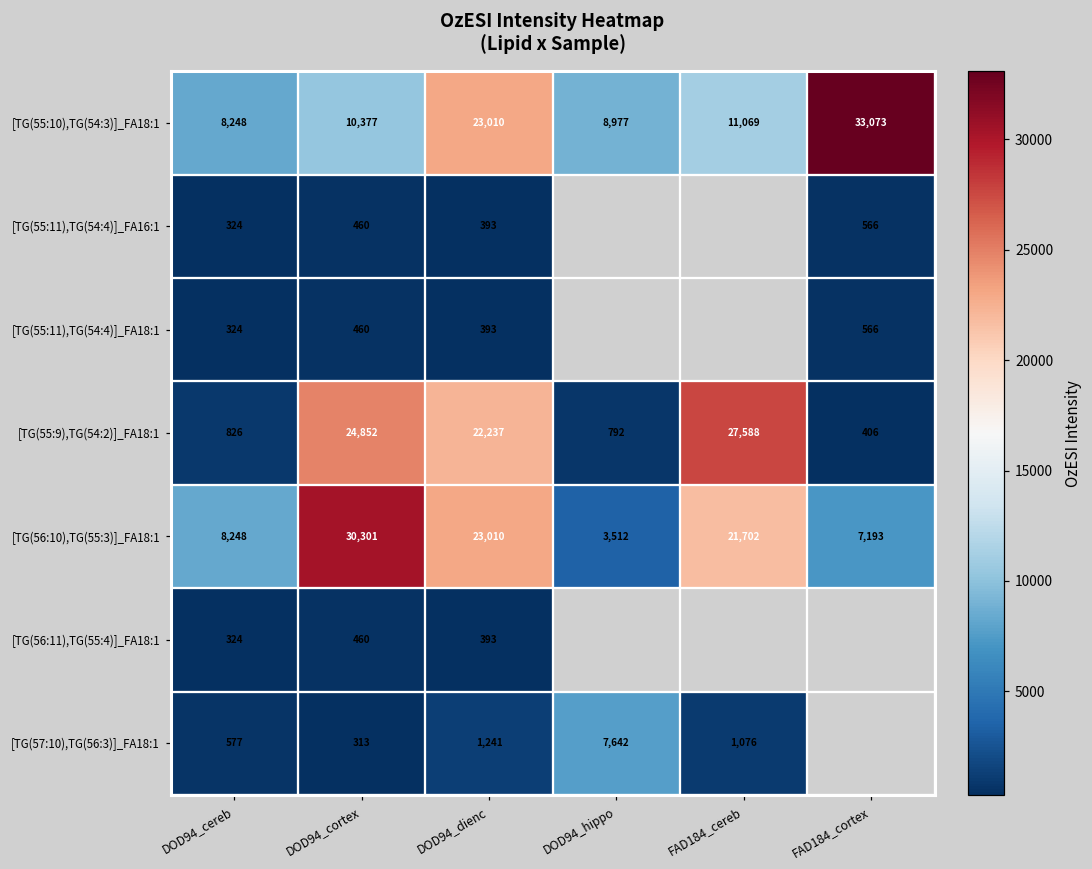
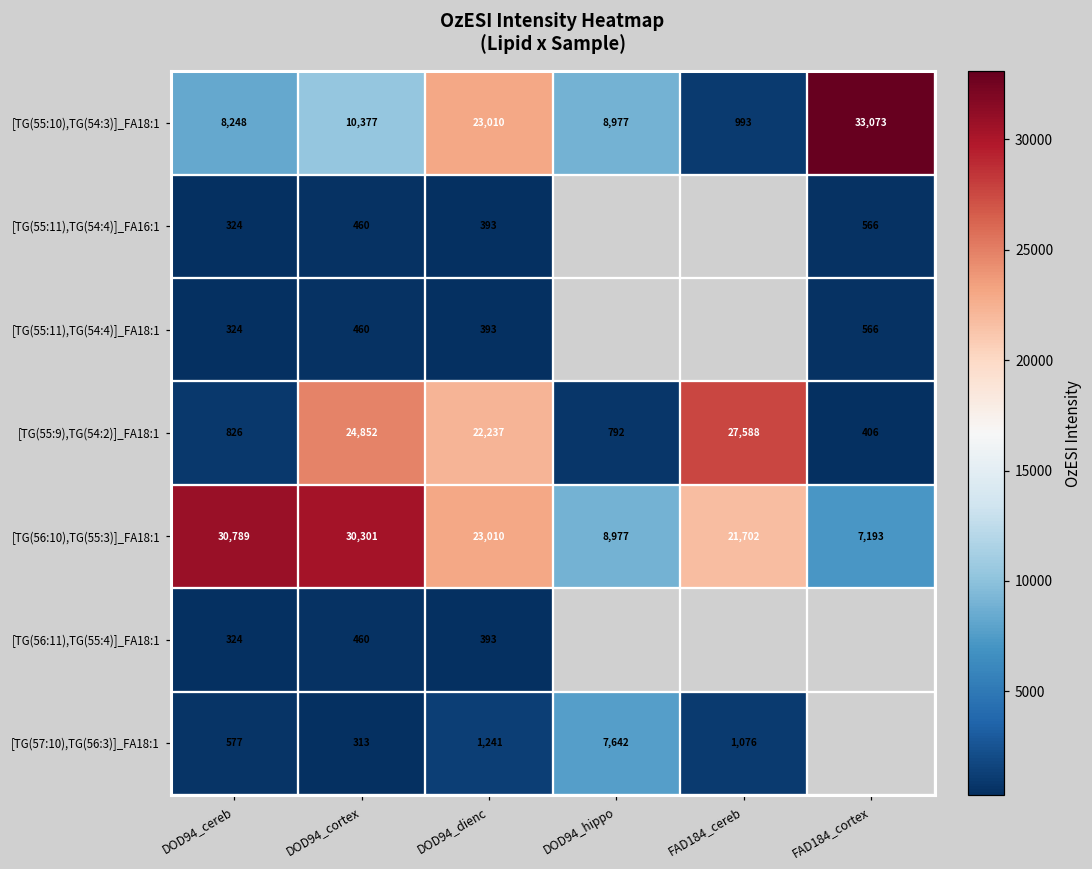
  {
    "[TG(55:10),TG(54:3)]_FA18:1": {
      "DOD94_cereb": "8,248",
      "DOD94_cortex": "10,377",
      "DOD94_dienc": "23,010",
      "DOD94_hippo": "8,977",
-     "FAD184_cereb": "11,069",
+     "FAD184_cereb": "993",
      "FAD184_cortex": "33,073"
    },
    "[TG(55:11),TG(54:4)]_FA16:1": {
      "DOD94_cereb": "324",
      "DOD94_cortex": "460",
      "DOD94_dienc": "393",
      "FAD184_cortex": "566"
    },
    "[TG(55:11),TG(54:4)]_FA18:1": {
      "DOD94_cereb": "324",
      "DOD94_cortex": "460",
      "DOD94_dienc": "393",
      "FAD184_cortex": "566"
    },
    "[TG(55:9),TG(54:2)]_FA18:1": {
      "DOD94_cereb": "826",
      "DOD94_cortex": "24,852",
      "DOD94_dienc": "22,237",
      "DOD94_hippo": "792",
      "FAD184_cereb": "27,588",
      "FAD184_cortex": "406"
    },
    "[TG(56:10),TG(55:3)]_FA18:1": {
-     "DOD94_cereb": "8,248",
+     "DOD94_cereb": "30,789",
      "DOD94_cortex": "30,301",
      "DOD94_dienc": "23,010",
-     "DOD94_hippo": "3,512",
+     "DOD94_hippo": "8,977",
      "FAD184_cereb": "21,702",
      "FAD184_cortex": "7,193"
    },
    "[TG(56:11),TG(55:4)]_FA18:1": {
      "DOD94_cereb": "324",
      "DOD94_cortex": "460",
      "DOD94_dienc": "393"
    },
    "[TG(57:10),TG(56:3)]_FA18:1": {
      "DOD94_cereb": "577",
      "DOD94_cortex": "313",
      "DOD94_dienc": "1,241",
      "DOD94_hippo": "7,642",
      "FAD184_cereb": "1,076"
    }
  }
